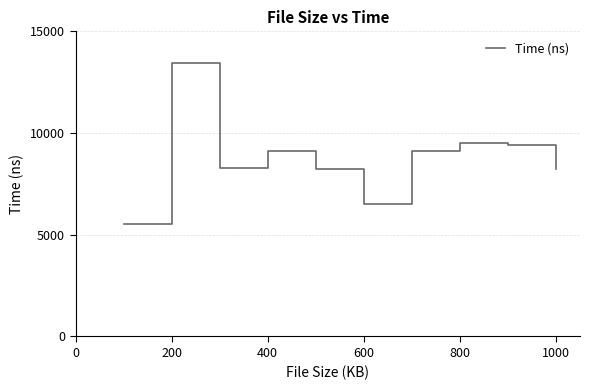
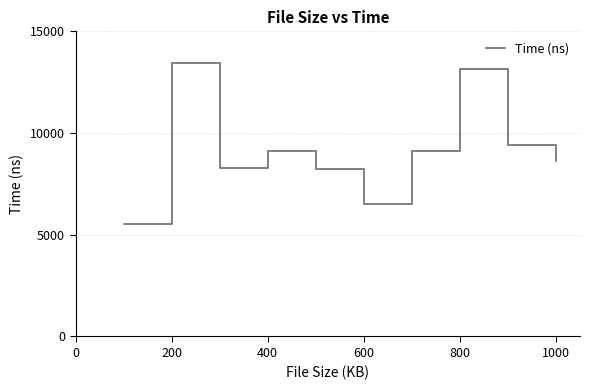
  {
    "200": 13500,
    "400": 9100,
    "600": 6500,
-   "800": 9500,
-   "1000": 8300
+   "800": 13100,
+   "1000": 8600
  }
